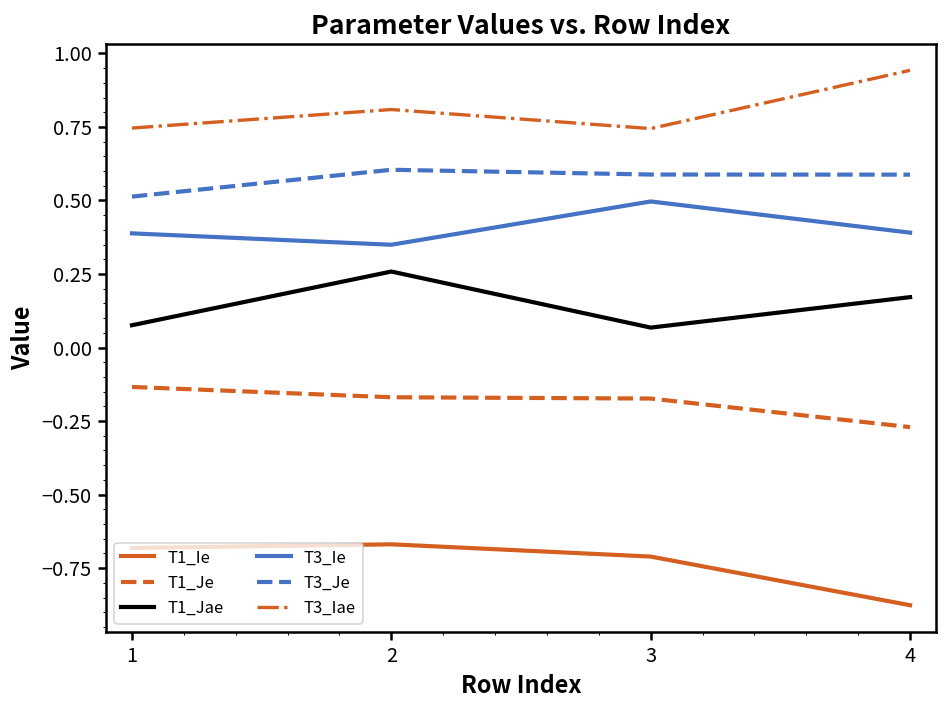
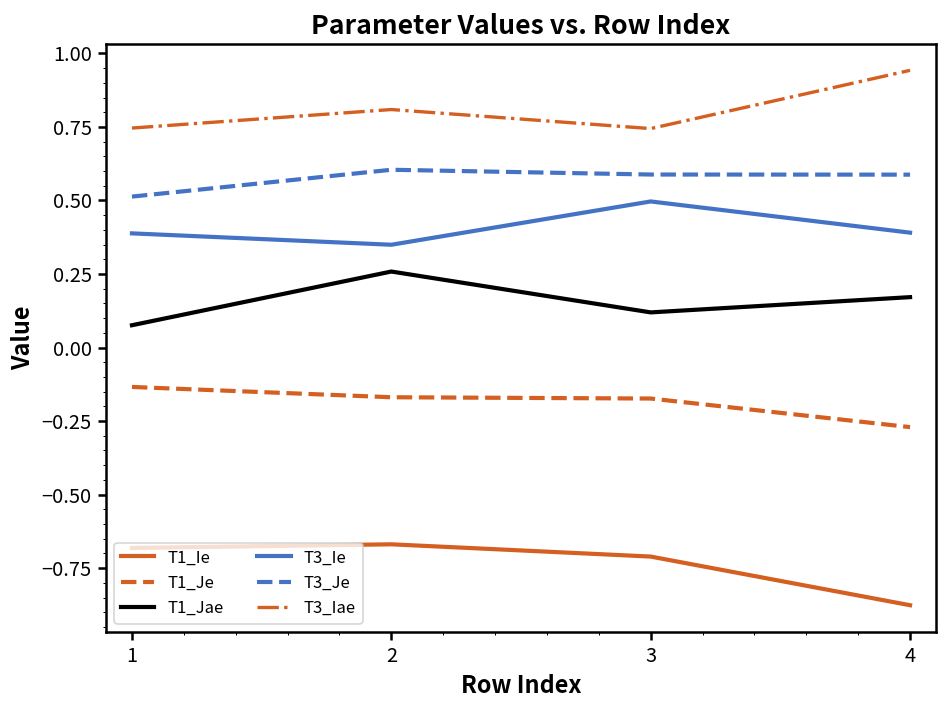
  {
    "T1_Jae": {
      "1": 0.08,
      "2": 0.26,
-     "3": 0.07,
+     "3": 0.12,
      "4": 0.17
    }
  }
